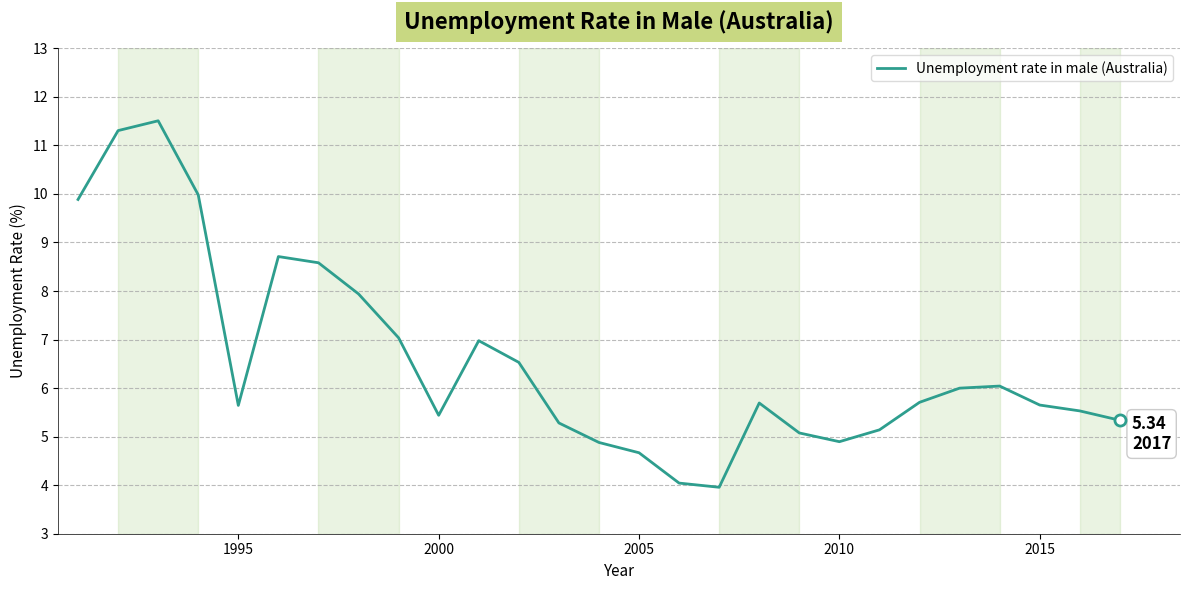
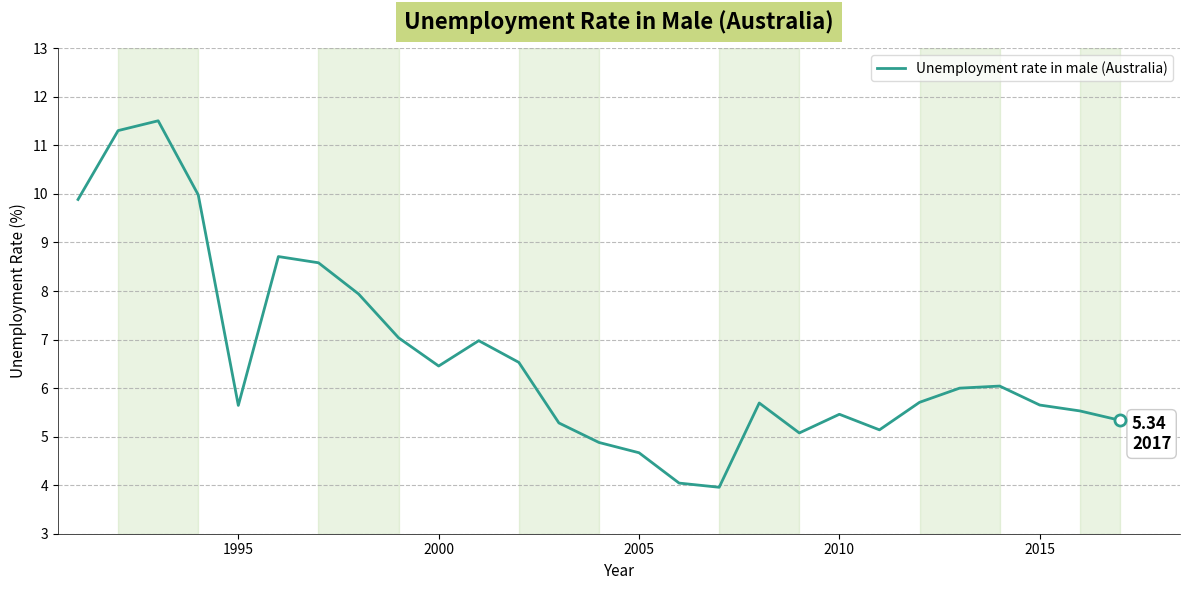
  {
    "Unemployment rate in male (Australia)": {
      "1995": 5.6,
-     "2000": 5.4,
+     "2000": 6.5,
      "2005": 4.7,
-     "2010": 4.9,
+     "2010": 5.5,
      "2015": 5.7
    }
  }
